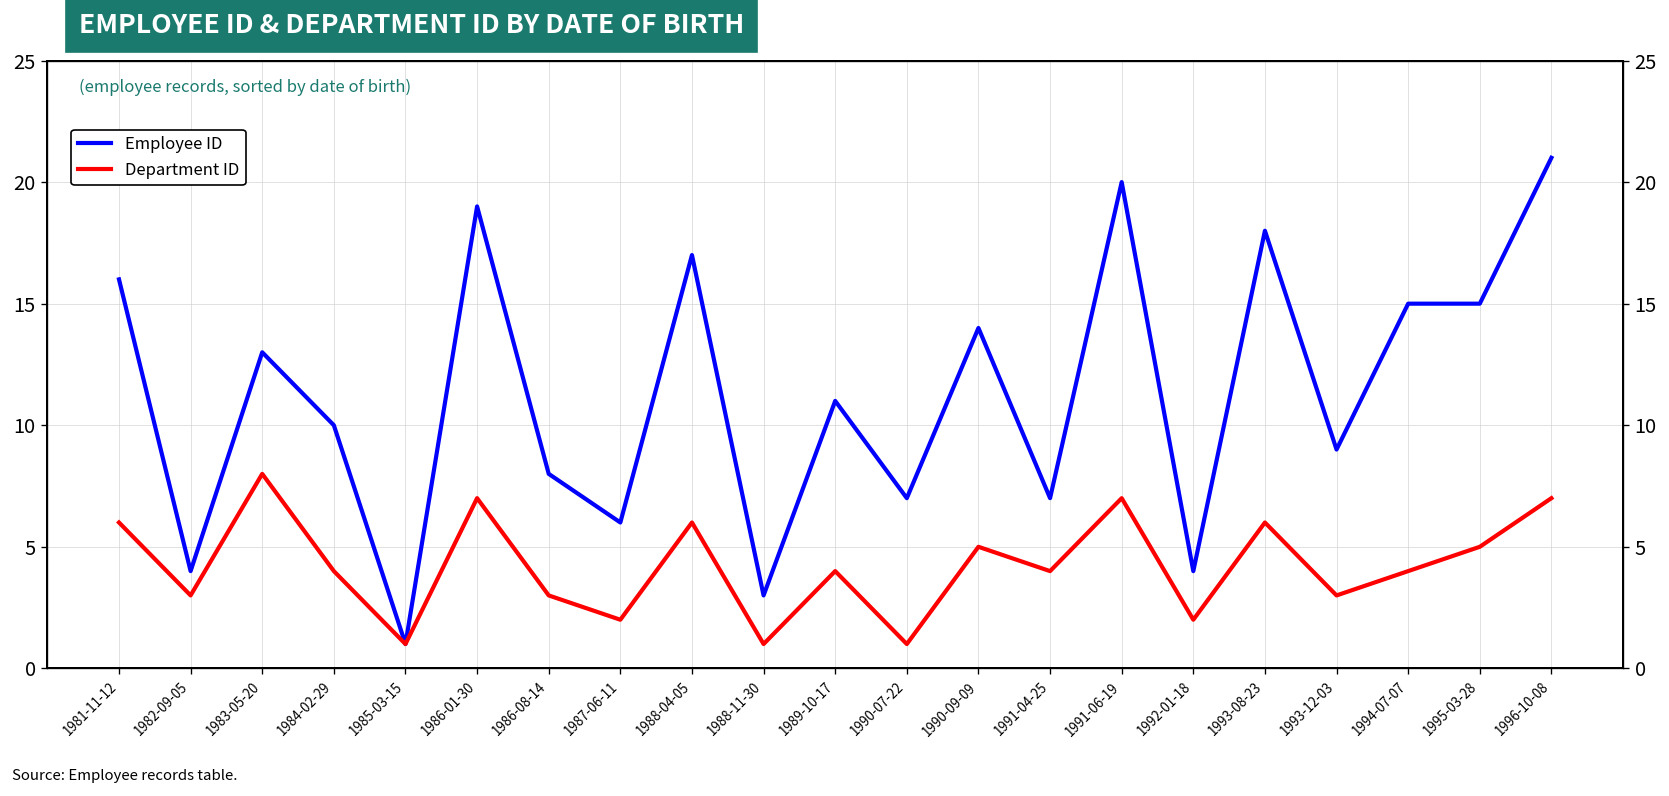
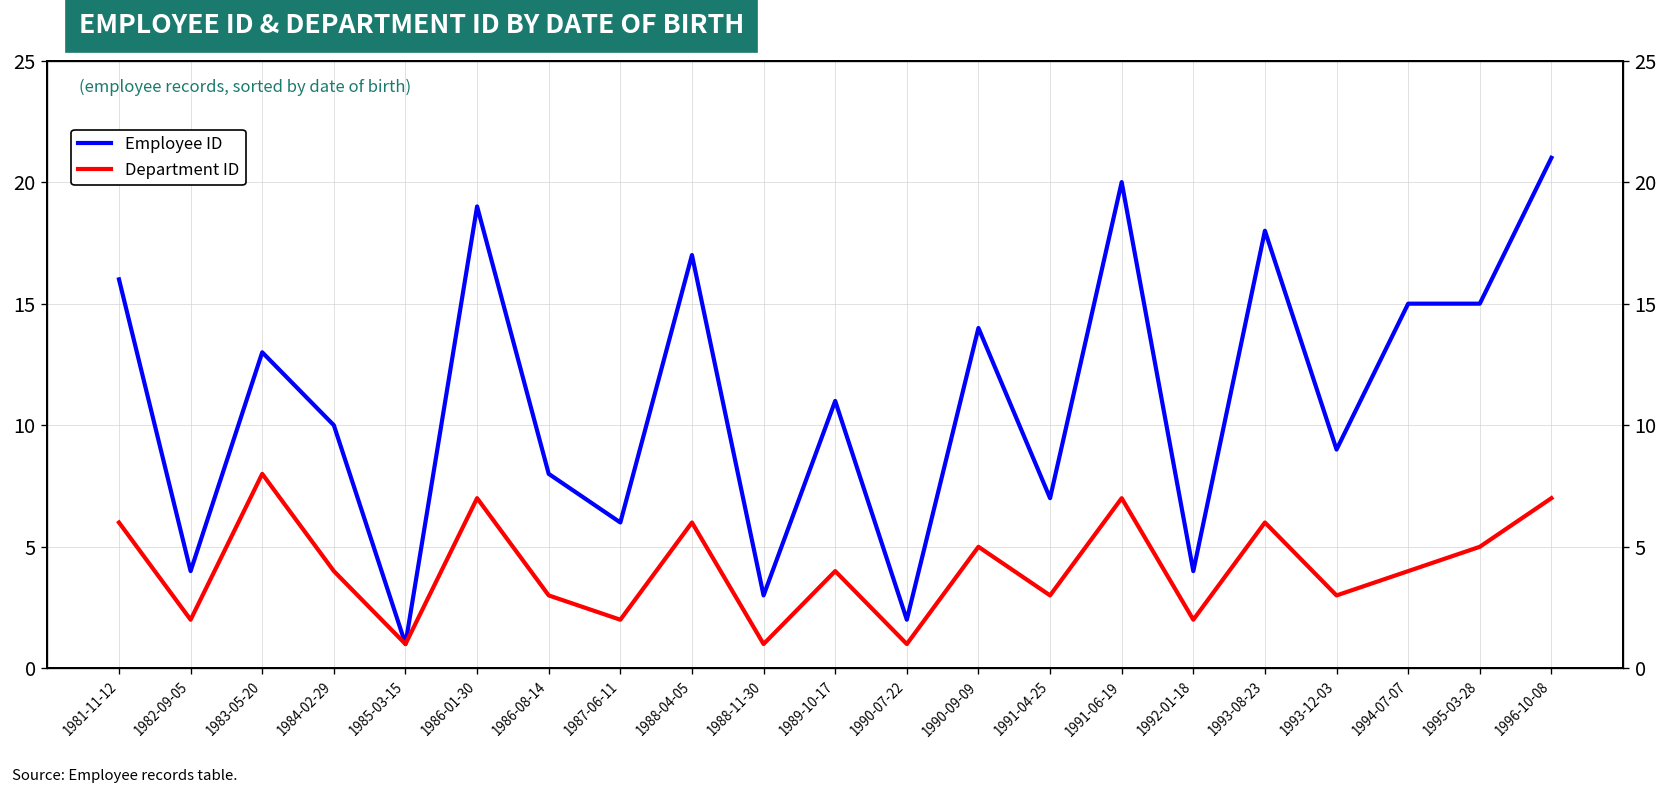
  {
    "Employee ID": {
      "1981-11-12": 16,
      "1982-09-05": 4,
      "1983-05-20": 13,
      "1984-02-29": 10,
      "1986-01-30": 19,
      "1986-08-14": 8,
      "1987-06-11": 6,
      "1988-04-05": 17,
      "1988-11-30": 3,
      "1989-10-17": 11,
-     "1990-07-22": 7,
+     "1990-07-22": 2,
      "1990-09-09": 14,
      "1991-04-25": 7,
      "1991-06-19": 20,
      "1992-01-18": 4,
      "1993-08-23": 18,
      "1993-12-03": 9,
      "1994-07-07": 15,
      "1995-03-28": 15,
      "1996-10-08": 21
    },
    "Department ID": {
      "1981-11-12": 6,
-     "1982-09-05": 3,
+     "1982-09-05": 2,
      "1983-05-20": 8,
      "1984-02-29": 4,
      "1986-01-30": 7,
      "1986-08-14": 3,
      "1987-06-11": 2,
      "1988-04-05": 6,
      "1988-11-30": 1,
      "1989-10-17": 4,
      "1990-07-22": 1,
      "1990-09-09": 5,
-     "1991-04-25": 4,
+     "1991-04-25": 3,
      "1991-06-19": 7,
      "1992-01-18": 2,
      "1993-08-23": 6,
      "1993-12-03": 3,
      "1994-07-07": 4,
      "1995-03-28": 5,
      "1996-10-08": 7
    }
  }
